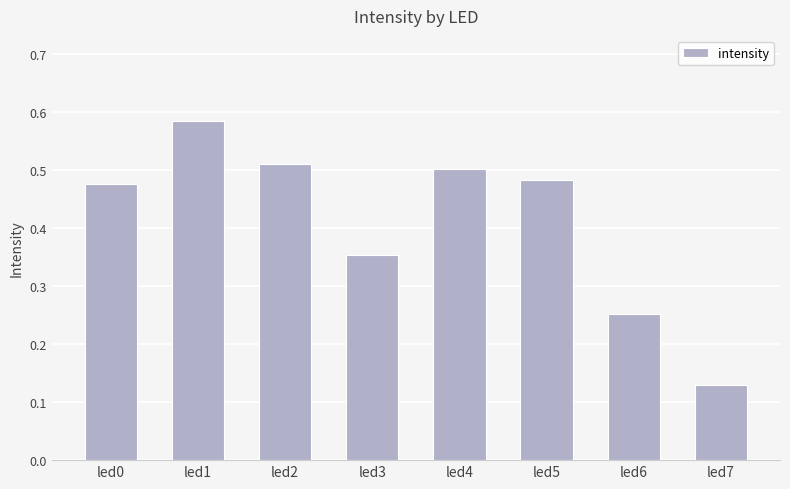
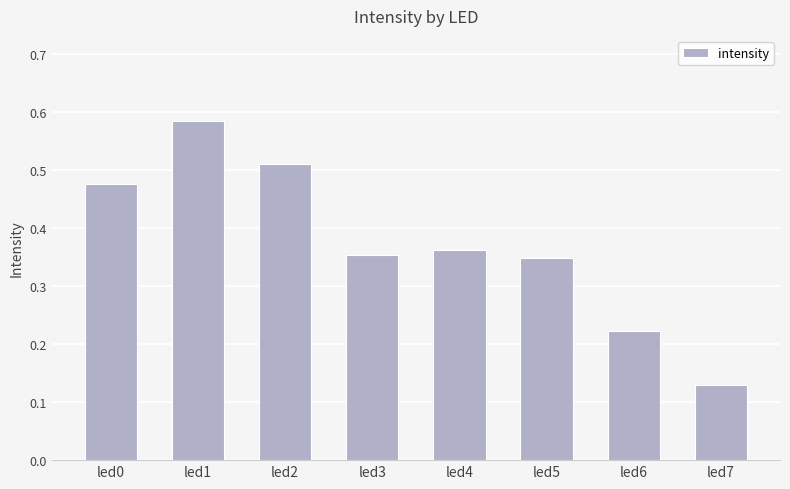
  {
    "led0": 0.48,
    "led1": 0.59,
    "led2": 0.51,
    "led3": 0.35,
-   "led4": 0.50,
-   "led5": 0.48,
-   "led6": 0.25,
+   "led4": 0.36,
+   "led5": 0.35,
+   "led6": 0.22,
    "led7": 0.13
  }
